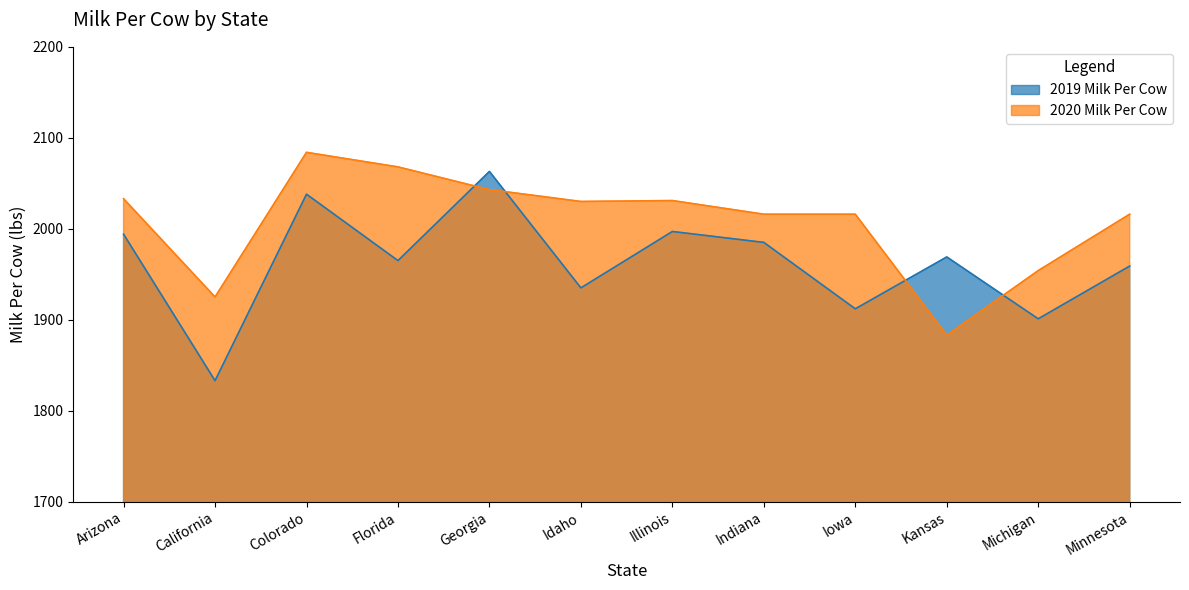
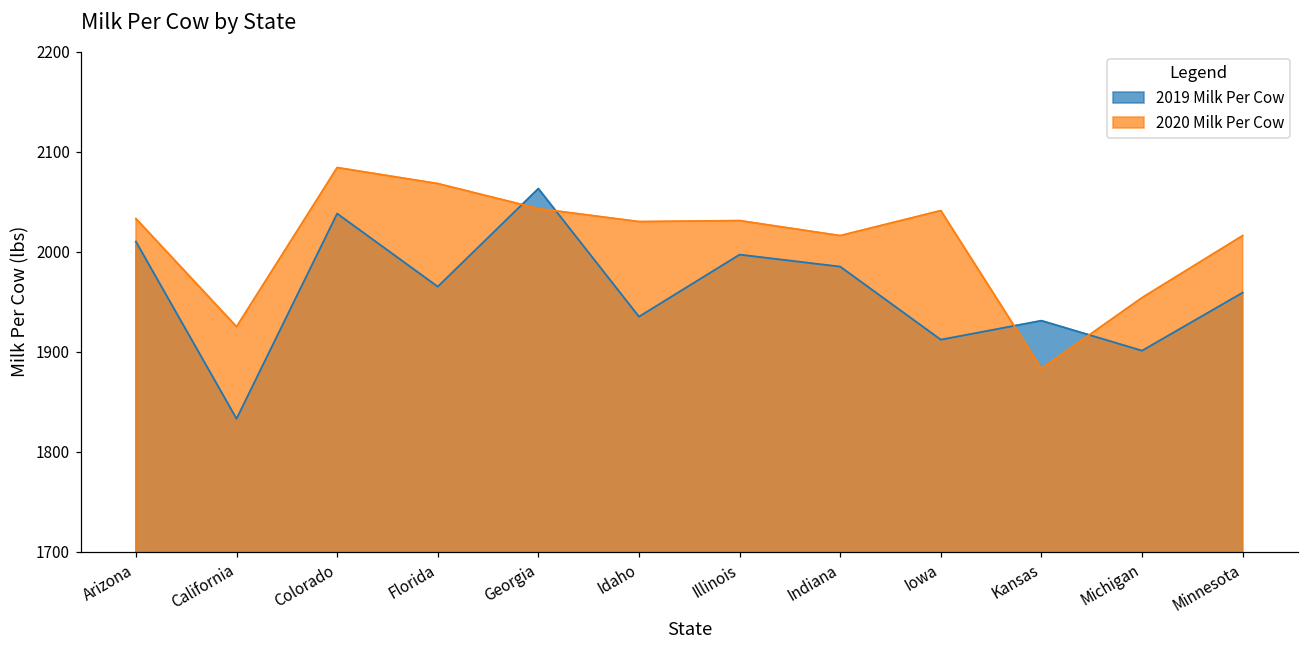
  {
    "2019 Milk Per Cow": {
-     "Arizona": 1990,
+     "Arizona": 2010,
      "California": 1830,
      "Colorado": 2040,
      "Florida": 1970,
      "Georgia": 2060,
      "Idaho": 1940,
      "Illinois": 2000,
      "Indiana": 1990,
      "Iowa": 1910,
-     "Kansas": 1970,
+     "Kansas": 1930,
      "Michigan": 1900,
      "Minnesota": 1960
    },
    "2020 Milk Per Cow": {
      "Arizona": 2030,
      "California": 1930,
      "Colorado": 2080,
      "Florida": 2070,
      "Georgia": 2040,
      "Idaho": 2030,
      "Illinois": 2030,
      "Indiana": 2020,
-     "Iowa": 2020,
+     "Iowa": 2040,
      "Kansas": 1880,
      "Michigan": 1950,
      "Minnesota": 2020
    }
  }
